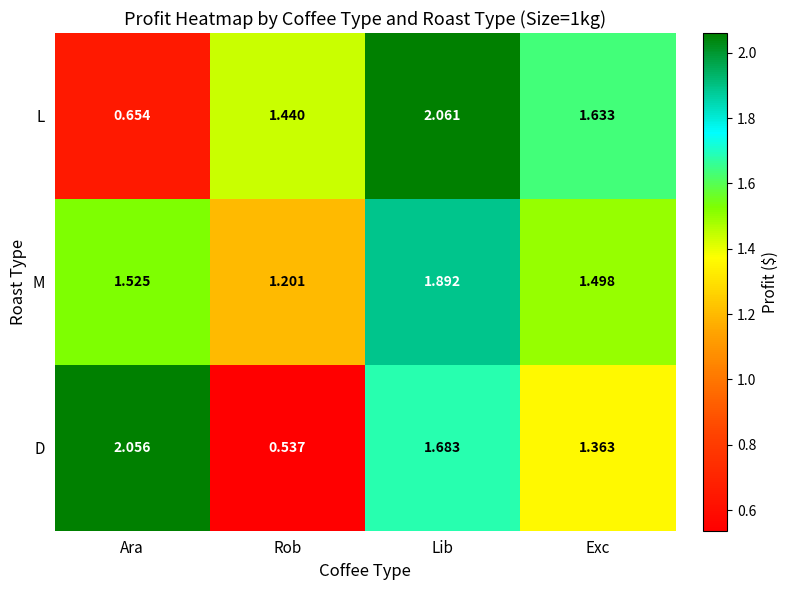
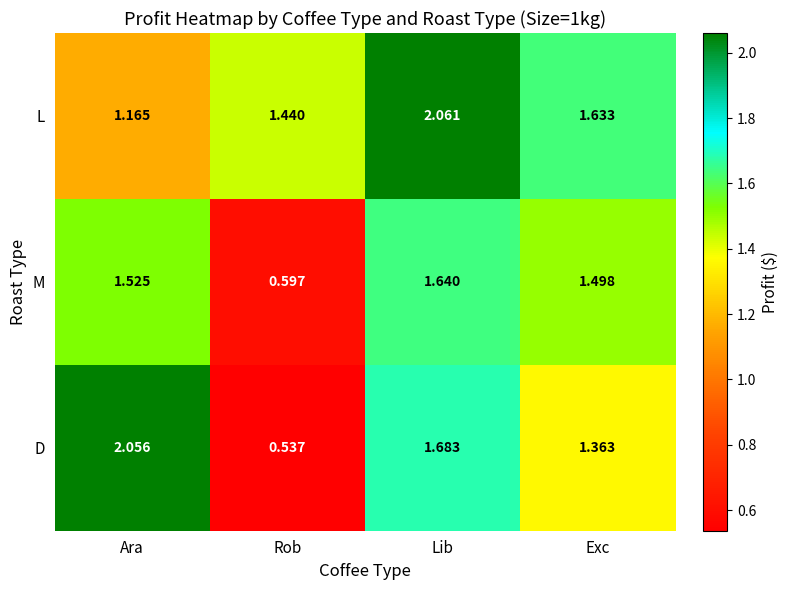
  {
    "L": {
-     "Ara": 0.654,
+     "Ara": 1.165,
      "Rob": 1.440,
      "Lib": 2.061,
      "Exc": 1.633
    },
    "M": {
      "Ara": 1.525,
-     "Rob": 1.201,
-     "Lib": 1.892,
+     "Rob": 0.597,
+     "Lib": 1.640,
      "Exc": 1.498
    },
    "D": {
      "Ara": 2.056,
      "Rob": 0.537,
      "Lib": 1.683,
      "Exc": 1.363
    }
  }
